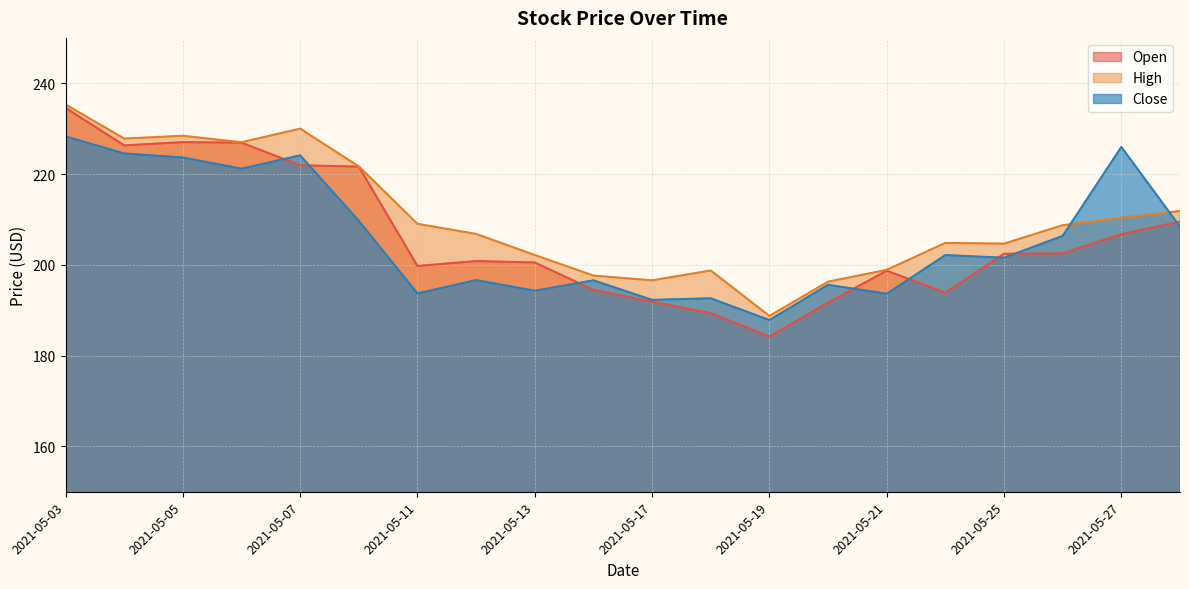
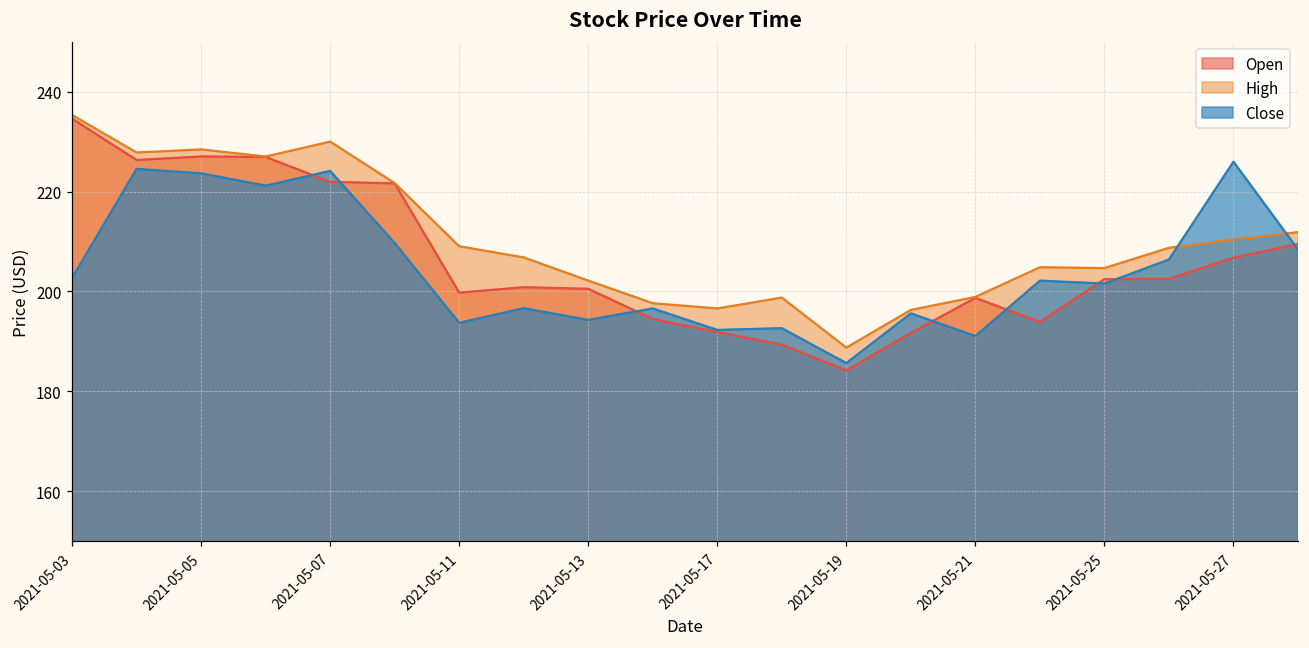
  {
    "Close": {
-     "2021-05-03": 228,
+     "2021-05-03": 203,
      "2021-05-05": 224,
      "2021-05-07": 224,
      "2021-05-11": 194,
      "2021-05-13": 194,
-     "2021-05-19": 188,
-     "2021-05-21": 194,
+     "2021-05-19": 186,
+     "2021-05-21": 191,
      "2021-05-25": 202,
      "2021-05-27": 226
    }
  }
